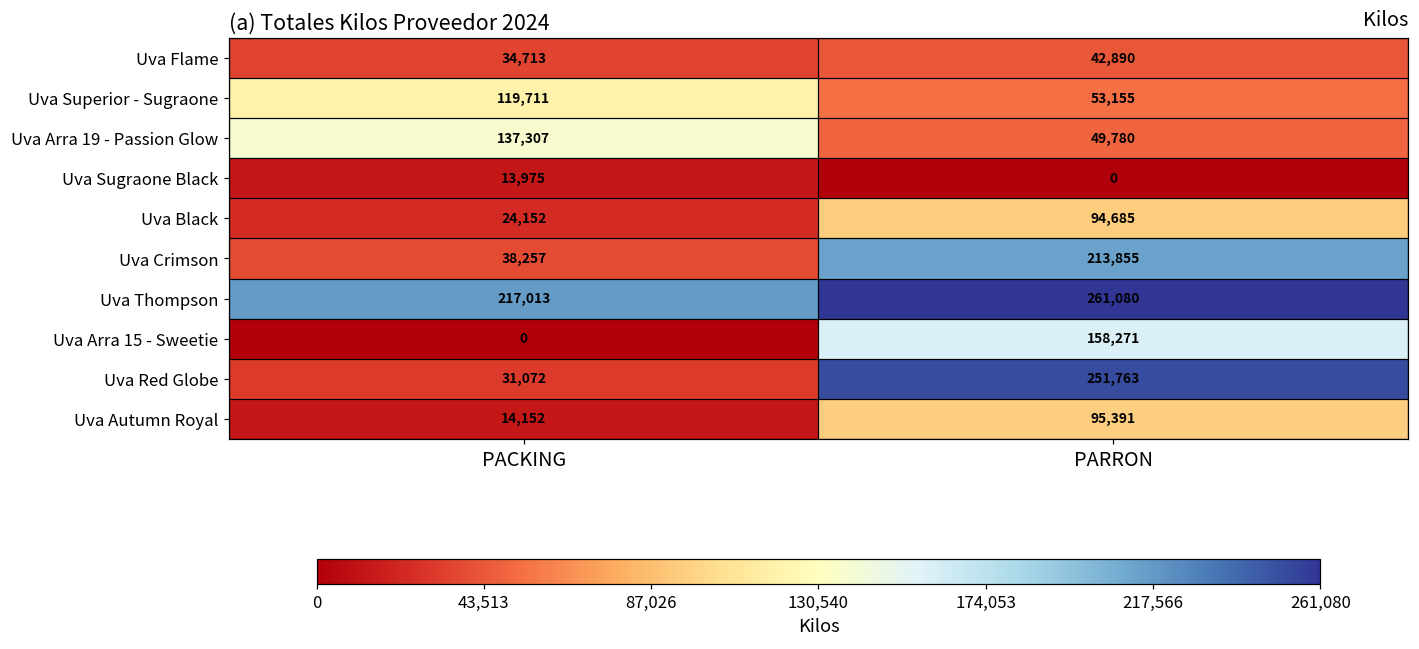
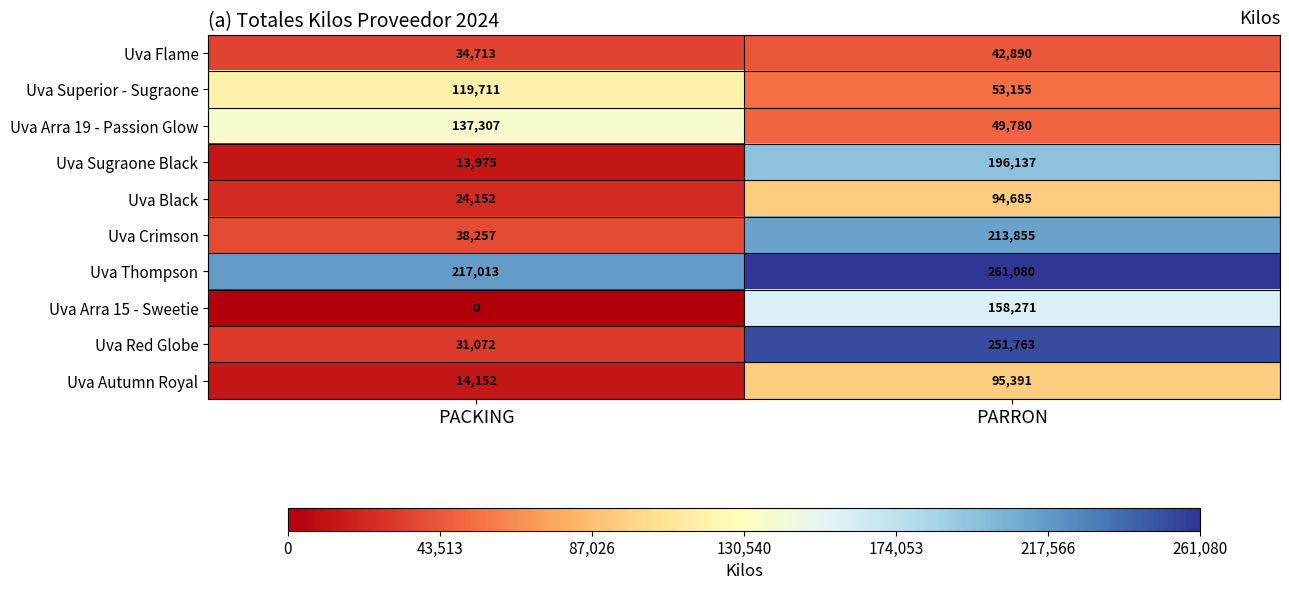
  {
    "Uva Flame": {
      "PACKING": "34,713",
      "PARRON": "42,890"
    },
    "Uva Superior - Sugraone": {
      "PACKING": "119,711",
      "PARRON": "53,155"
    },
    "Uva Arra 19 - Passion Glow": {
      "PACKING": "137,307",
      "PARRON": "49,780"
    },
    "Uva Sugraone Black": {
      "PACKING": "13,975",
-     "PARRON": "0"
+     "PARRON": "196,137"
    },
    "Uva Black": {
      "PACKING": "24,152",
      "PARRON": "94,685"
    },
    "Uva Crimson": {
      "PACKING": "38,257",
      "PARRON": "213,855"
    },
    "Uva Thompson": {
      "PACKING": "217,013",
      "PARRON": "261,080"
    },
    "Uva Arra 15 - Sweetie": {
      "PACKING": "0",
      "PARRON": "158,271"
    },
    "Uva Red Globe": {
      "PACKING": "31,072",
      "PARRON": "251,763"
    },
    "Uva Autumn Royal": {
      "PACKING": "14,152",
      "PARRON": "95,391"
    }
  }
